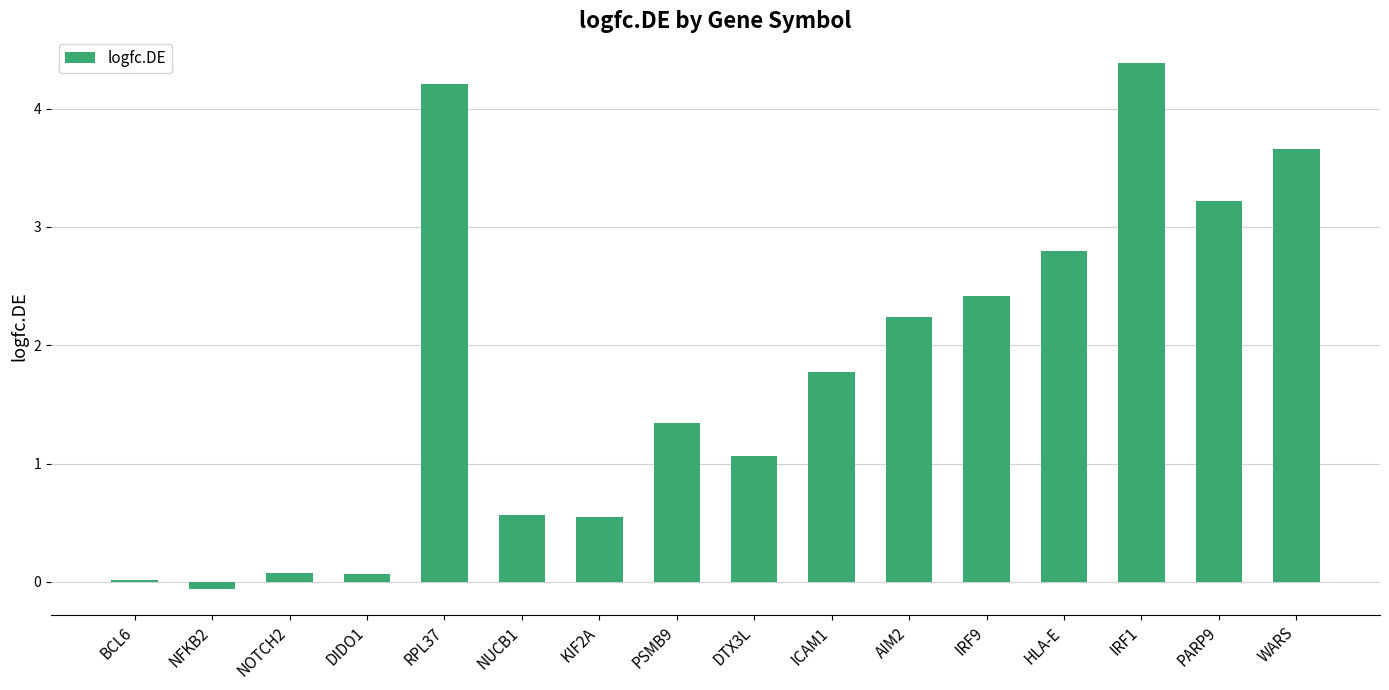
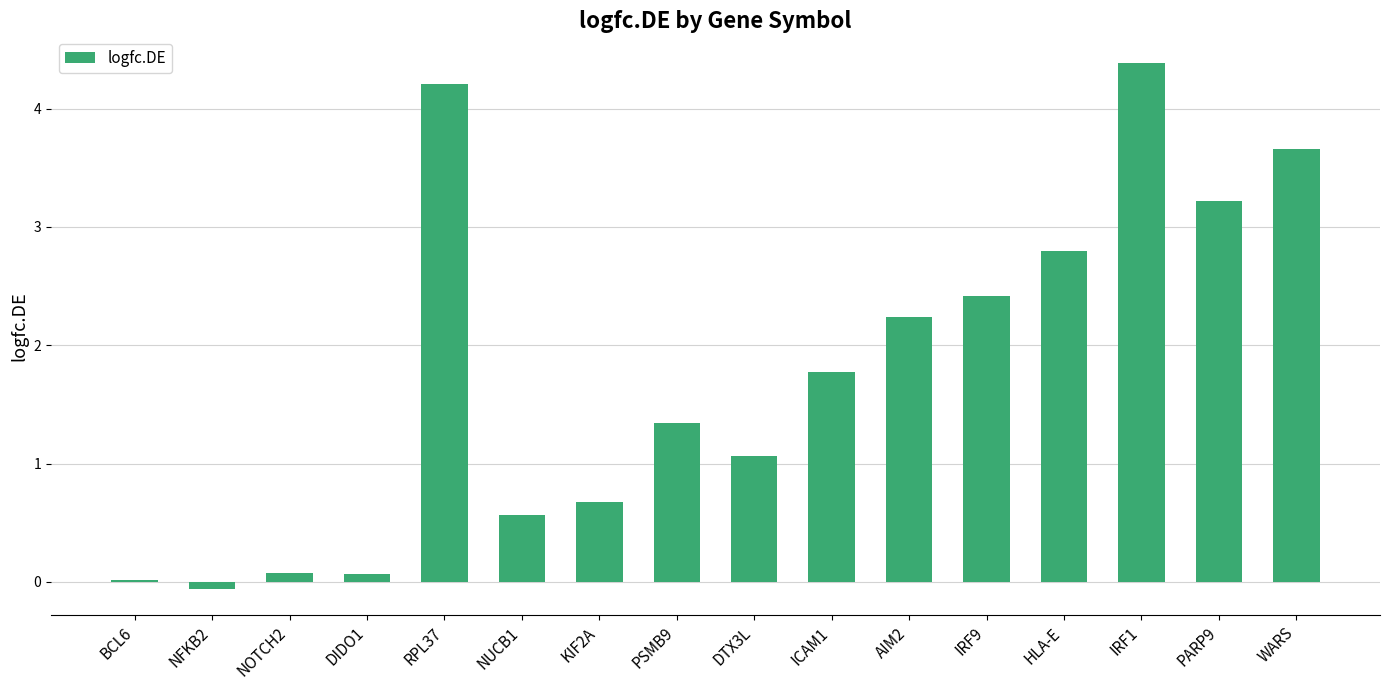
  {
    "NFKB2": -0.06,
    "NOTCH2": 0.08,
    "DIDO1": 0.07,
    "RPL37": 4.20,
    "NUCB1": 0.57,
-   "KIF2A": 0.55,
+   "KIF2A": 0.67,
    "PSMB9": 1.35,
    "DTX3L": 1.07,
    "ICAM1": 1.77,
    "AIM2": 2.24,
    "IRF9": 2.42,
    "HLA-E": 2.80,
    "IRF1": 4.39,
    "PARP9": 3.22,
    "WARS": 3.66
  }
